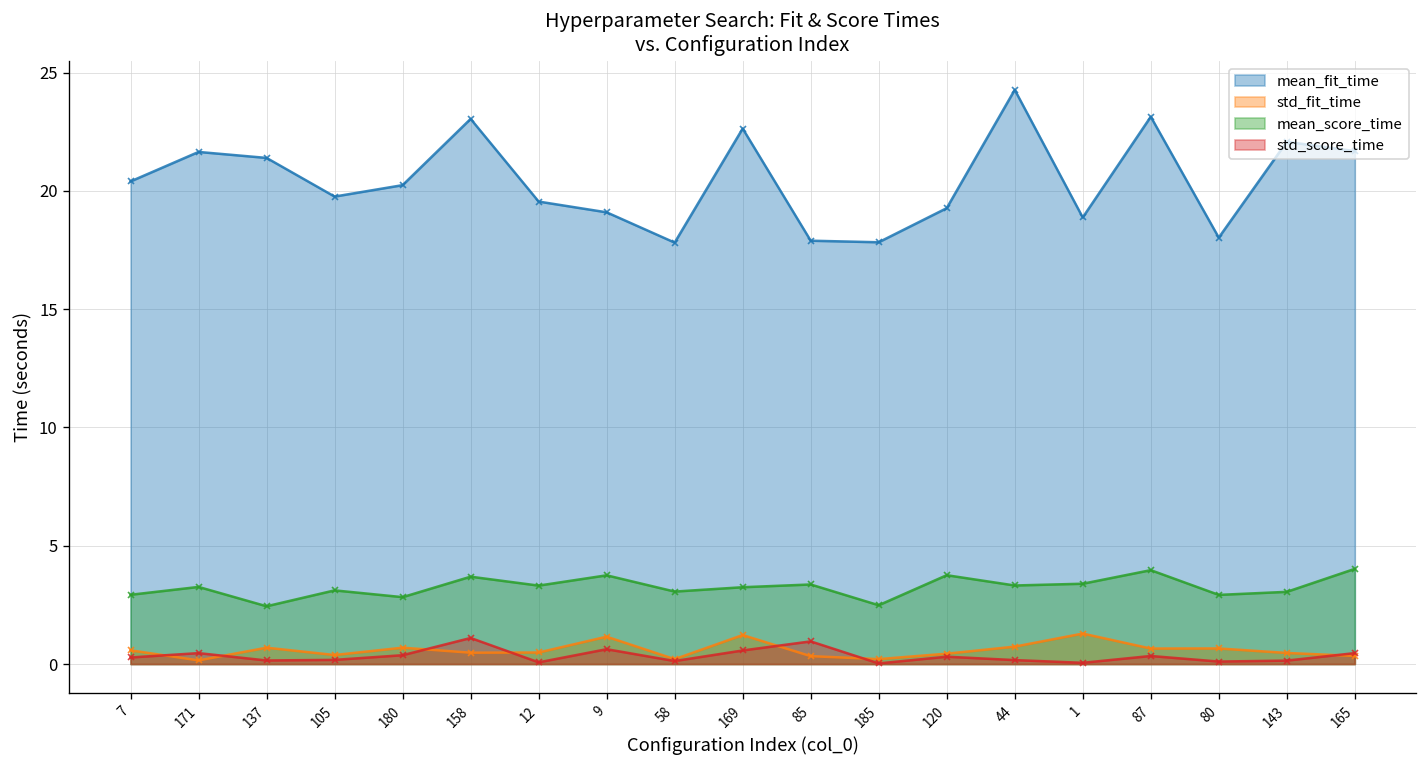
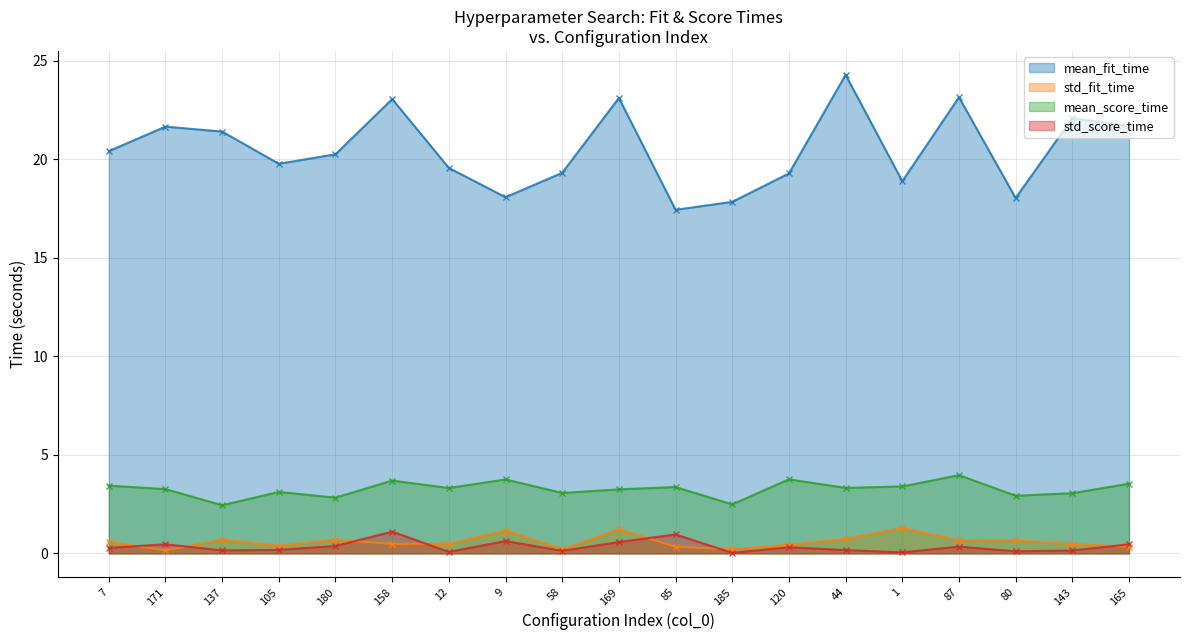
  {
    "mean_fit_time": {
      "7": 20.4,
      "171": 21.6,
      "137": 21.4,
      "105": 19.8,
      "180": 20.2,
      "158": 23.0,
      "12": 19.6,
-     "9": 19.1,
-     "58": 17.8,
-     "169": 22.6,
-     "85": 17.9,
+     "9": 18.1,
+     "58": 19.3,
+     "169": 23.1,
+     "85": 17.4,
      "185": 17.8,
      "120": 19.3,
      "44": 24.3,
      "1": 18.9,
      "87": 23.1,
      "80": 18.0
    },
    "mean_score_time": {
-     "7": 2.9,
+     "7": 3.4,
      "171": 3.3,
      "137": 2.4,
      "105": 3.1,
      "180": 2.8,
      "158": 3.7,
      "12": 3.3,
      "9": 3.8,
      "58": 3.1,
      "169": 3.2,
      "85": 3.4,
      "185": 2.5,
      "120": 3.8,
      "44": 3.3,
      "1": 3.4,
      "87": 4.0,
      "80": 2.9,
      "143": 3.1,
-     "165": 4.0
+     "165": 3.5
    }
  }
